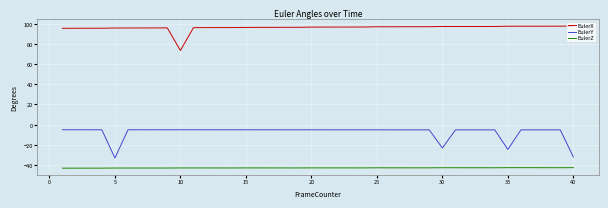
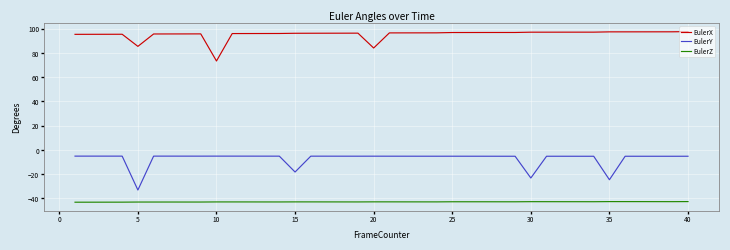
  {
    "EulerX": {
-     "5": 96,
+     "5": 85,
      "10": 73,
      "15": 96,
-     "20": 97,
+     "20": 84,
      "25": 97,
      "30": 97,
      "35": 97
    },
    "EulerY": {
      "5": -33,
      "10": -5,
-     "15": -5,
+     "15": -18,
      "20": -5,
      "25": -5,
      "30": -23,
      "35": -25,
-     "40": -32
+     "40": -5
    },
    "EulerZ": {
      "5": -43,
      "10": -43,
      "15": -43,
      "20": -43,
      "25": -43,
      "30": -43,
      "35": -43,
      "40": -43
    }
  }
